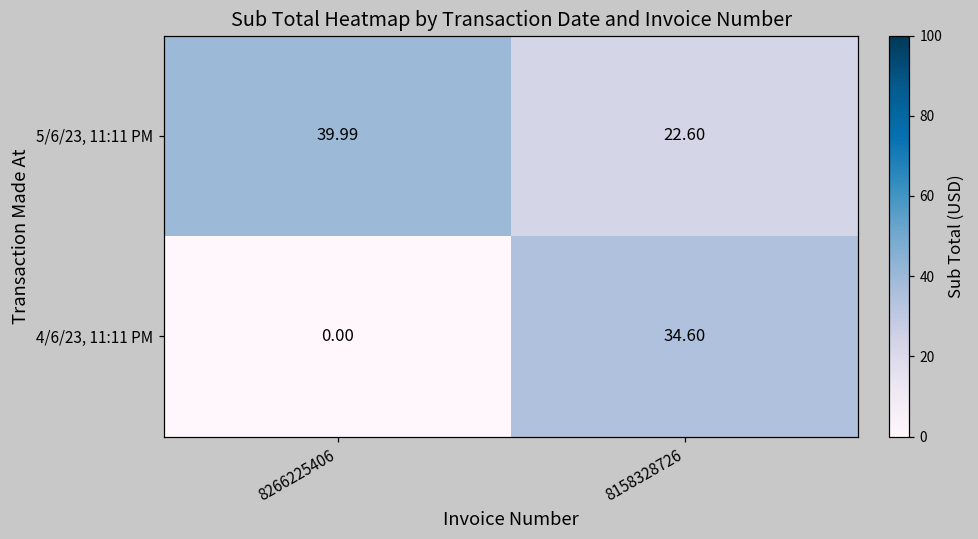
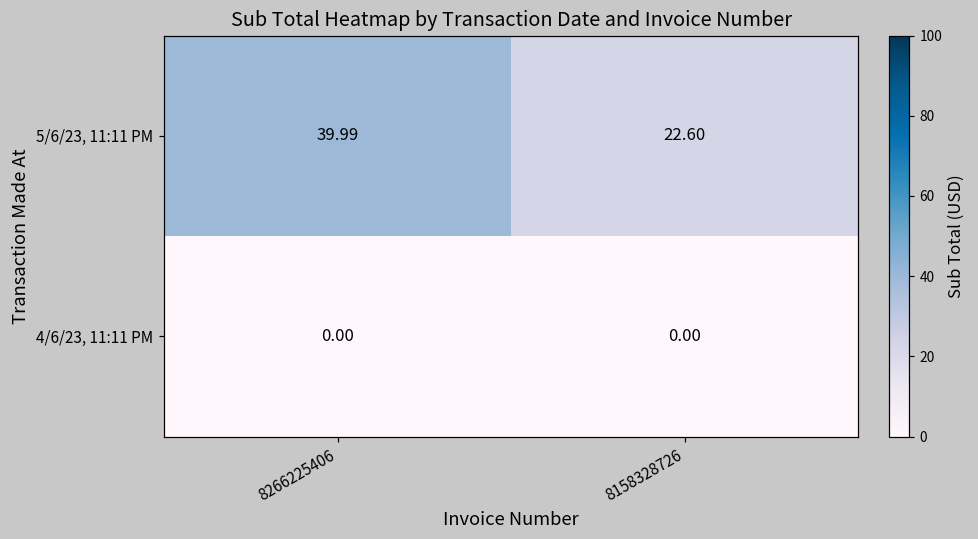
  {
    "5/6/23, 11:11 PM": {
      "8266225406": 39.99,
      "8158328726": 22.60
    },
    "4/6/23, 11:11 PM": {
      "8266225406": 0.00,
-     "8158328726": 34.60
+     "8158328726": 0.00
    }
  }
